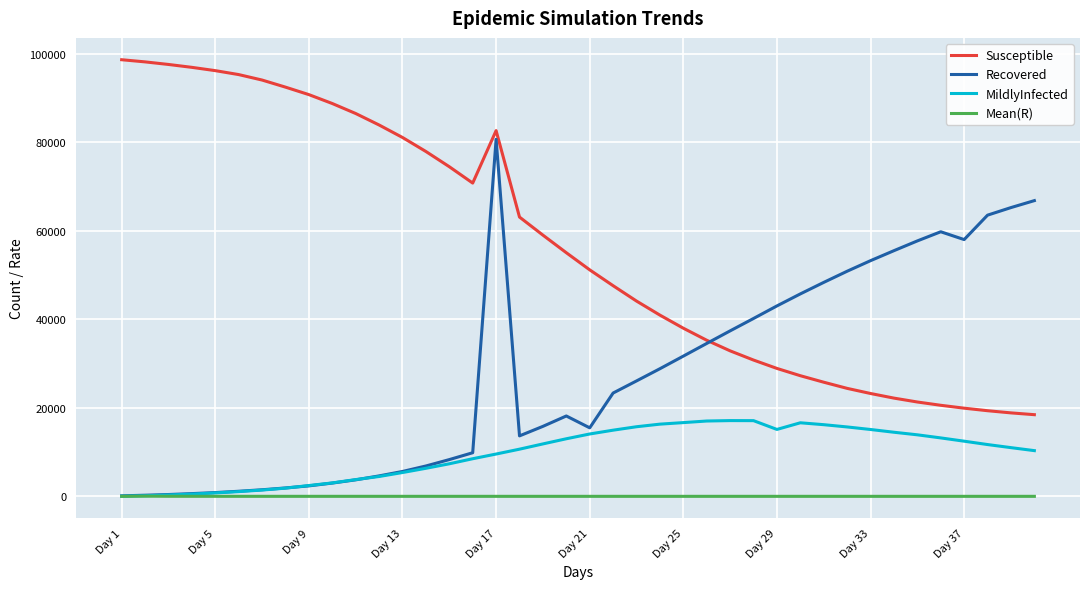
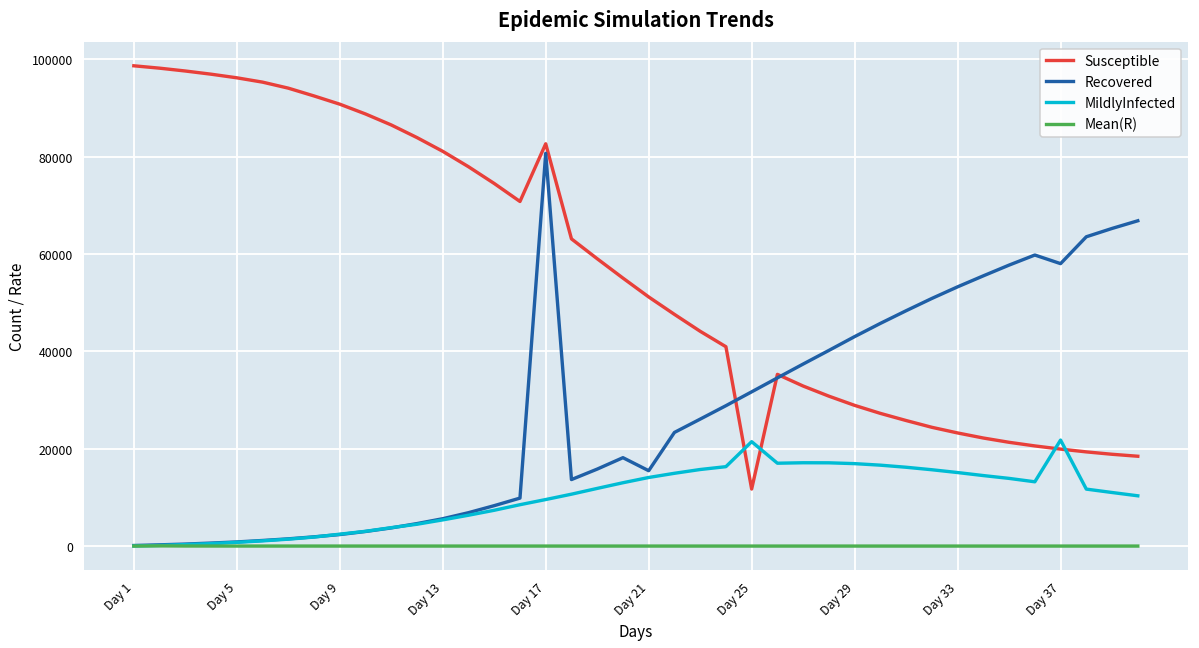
  {
    "Susceptible": {
      "Day 1": 99000,
      "Day 5": 96000,
      "Day 9": 91000,
      "Day 13": 81000,
      "Day 17": 83000,
      "Day 21": 51000,
-     "Day 25": 38000,
+     "Day 25": 12000,
      "Day 29": 29000,
      "Day 33": 23000,
      "Day 37": 20000
    },
    "Recovered": {
      "Day 17": 81000,
      "Day 21": 15000,
      "Day 25": 32000,
      "Day 29": 43000,
      "Day 33": 53000,
      "Day 37": 58000
    },
    "MildlyInfected": {
      "Day 17": 10000,
      "Day 21": 14000,
-     "Day 25": 17000,
-     "Day 29": 15000,
+     "Day 25": 21000,
+     "Day 29": 17000,
      "Day 33": 15000,
-     "Day 37": 12000
+     "Day 37": 22000
    },
    "Mean(R)": {
      "Day 5": 0,
      "Day 9": 0,
      "Day 13": 0,
      "Day 17": 0,
      "Day 21": 0,
      "Day 25": 0,
      "Day 29": 0,
      "Day 33": 0,
      "Day 37": 0
    }
  }
